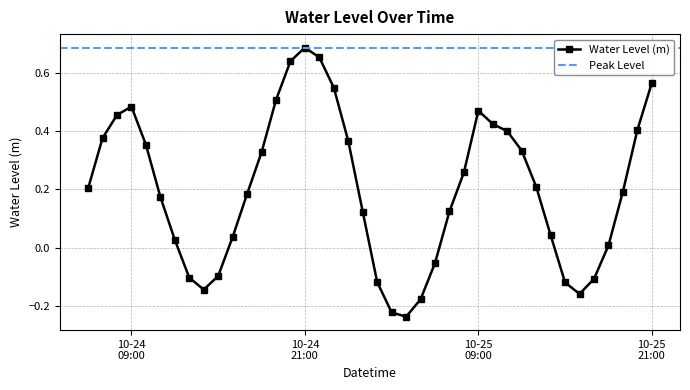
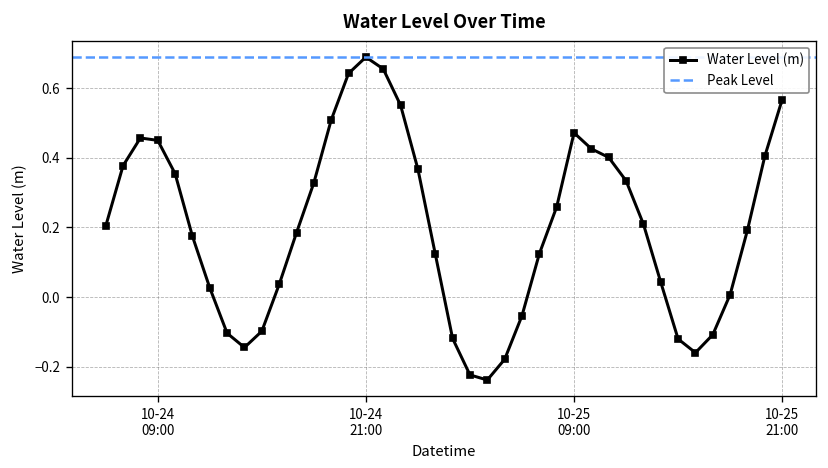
  {
-   "10-24 09:00": 0.49,
+   "10-24 09:00": 0.45,
    "10-24 21:00": 0.69,
    "10-25 09:00": 0.47,
    "10-25 21:00": 0.57
  }
